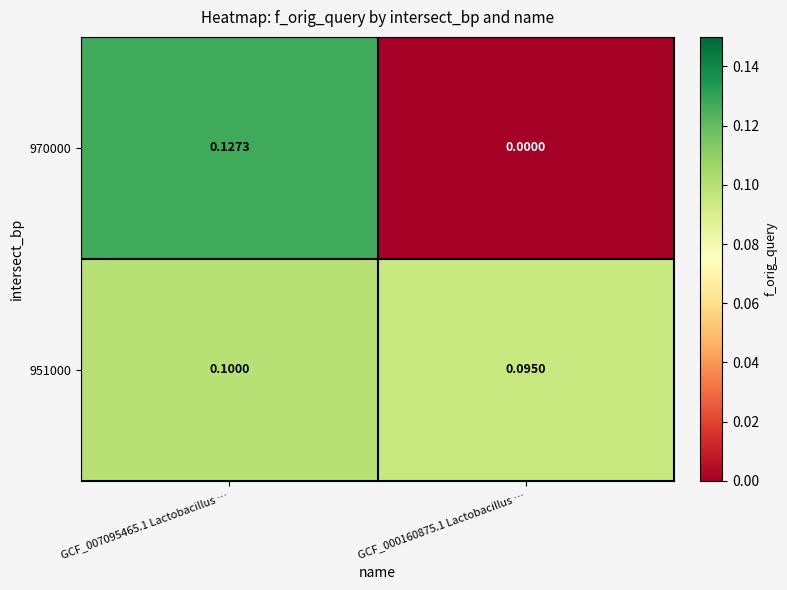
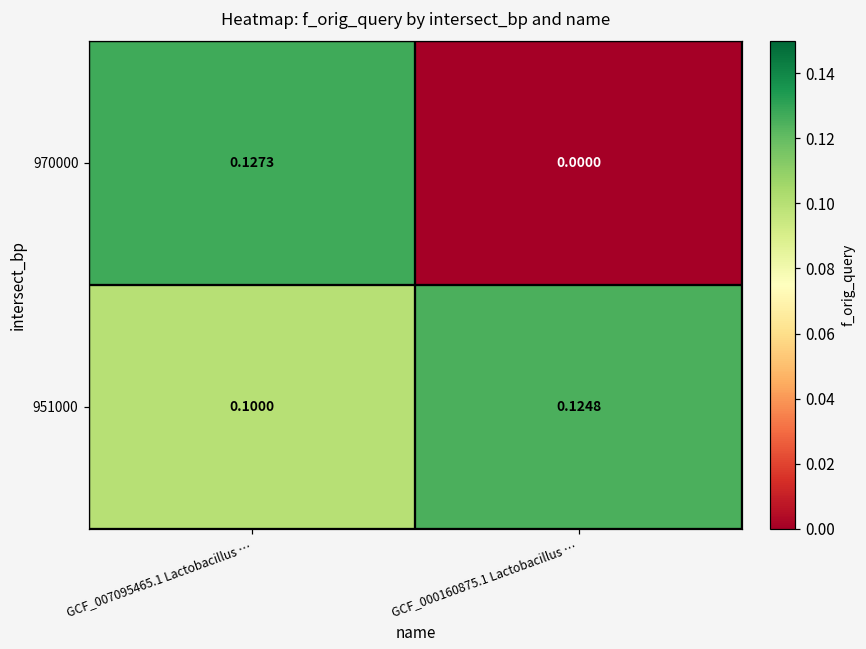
  {
    "970000": {
      "GCF_007095465.1 Lactobacillus …": 0.1273,
      "GCF_000160875.1 Lactobacillus …": 0.0000
    },
    "951000": {
      "GCF_007095465.1 Lactobacillus …": 0.1000,
-     "GCF_000160875.1 Lactobacillus …": 0.0950
+     "GCF_000160875.1 Lactobacillus …": 0.1248
    }
  }
